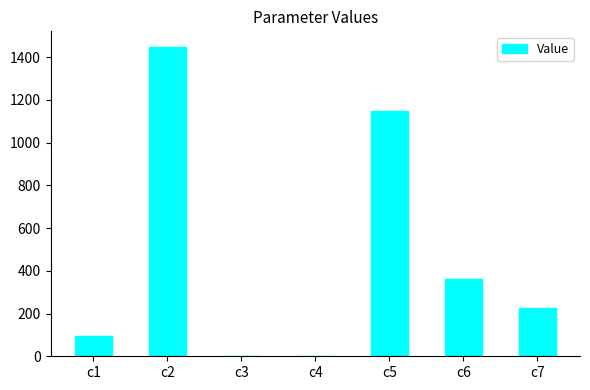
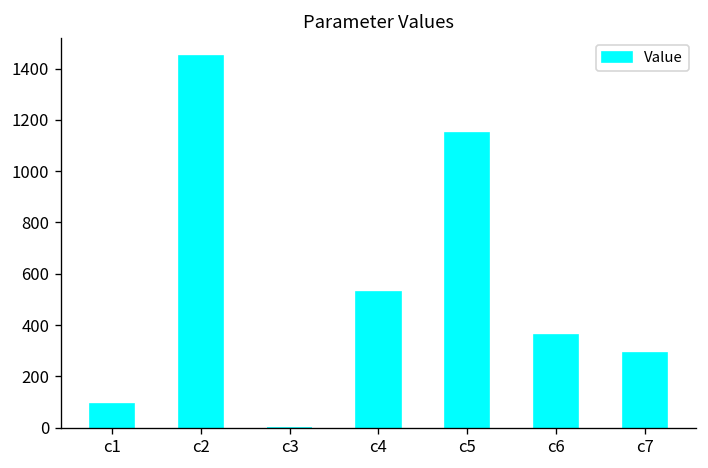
  {
    "c1": 90,
    "c2": 1450,
-   "c4": 0,
+   "c4": 530,
    "c5": 1150,
    "c6": 360,
-   "c7": 230
+   "c7": 290
  }
